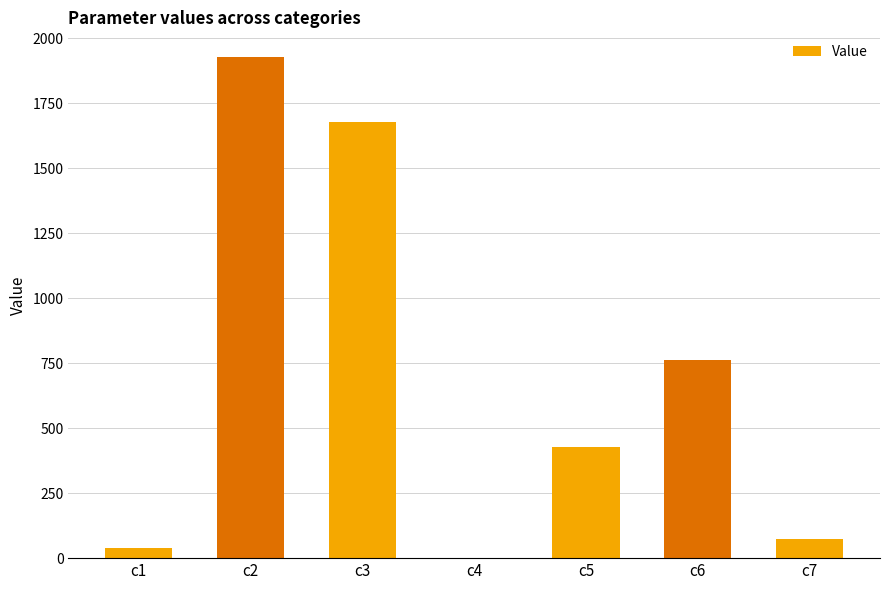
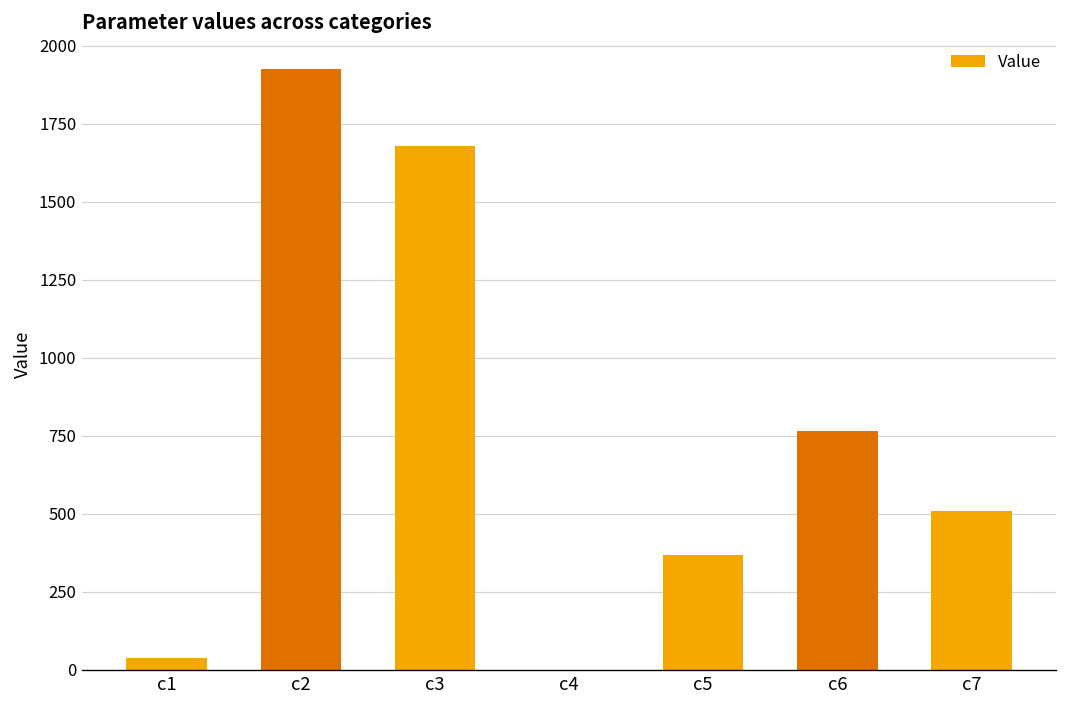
  {
    "c1": 40,
    "c2": 1930,
    "c3": 1680,
-   "c5": 430,
+   "c5": 370,
    "c6": 760,
-   "c7": 70
+   "c7": 510
  }
